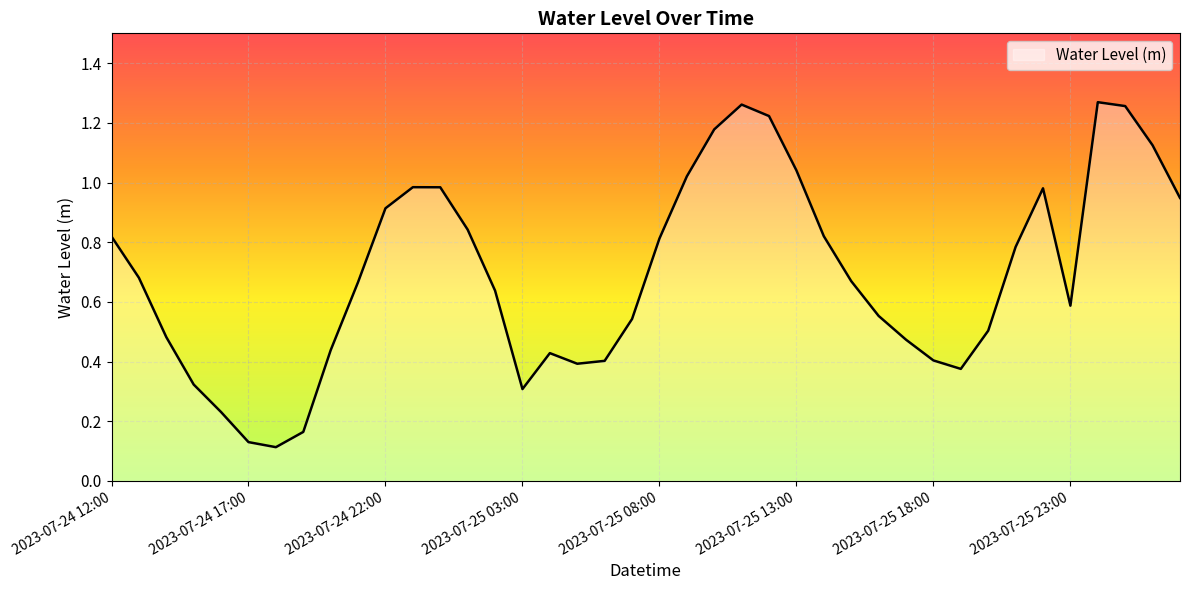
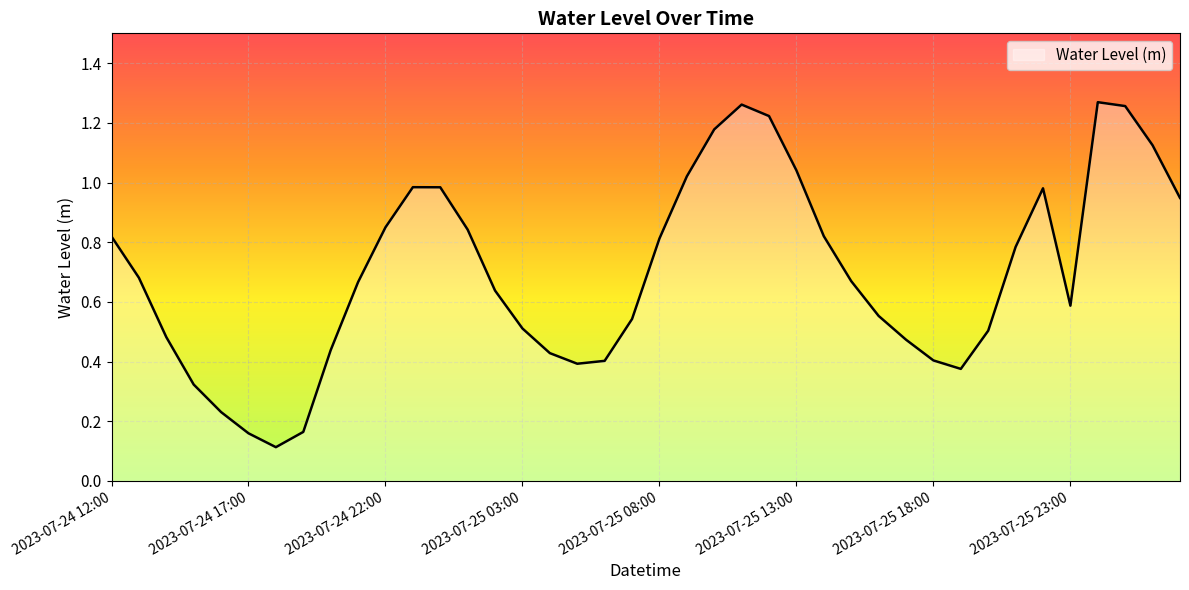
  {
    "2023-07-24 12:00": 0.82,
-   "2023-07-24 17:00": 0.13,
-   "2023-07-24 22:00": 0.91,
-   "2023-07-25 03:00": 0.31,
+   "2023-07-24 17:00": 0.16,
+   "2023-07-24 22:00": 0.85,
+   "2023-07-25 03:00": 0.51,
    "2023-07-25 08:00": 0.81,
    "2023-07-25 13:00": 1.04,
    "2023-07-25 18:00": 0.40,
    "2023-07-25 23:00": 0.59
  }
